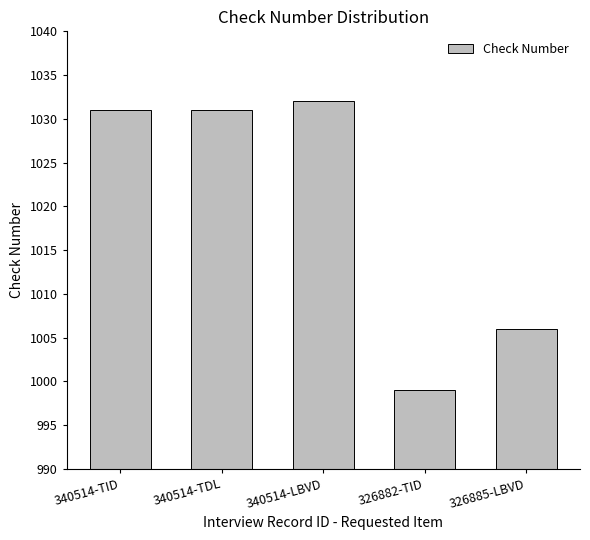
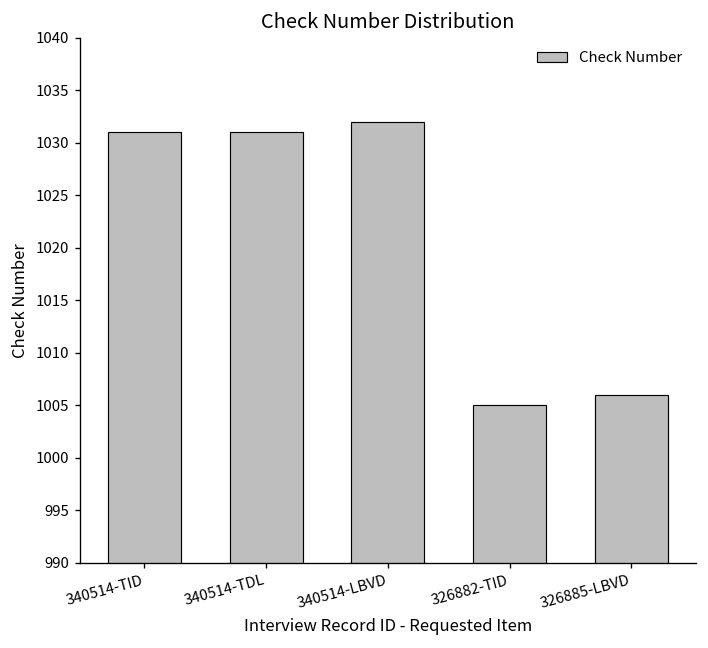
  {
    "340514-TID": 1031,
    "340514-TDL": 1031,
    "340514-LBVD": 1032,
-   "326882-TID": 999,
+   "326882-TID": 1005,
    "326885-LBVD": 1006
  }
